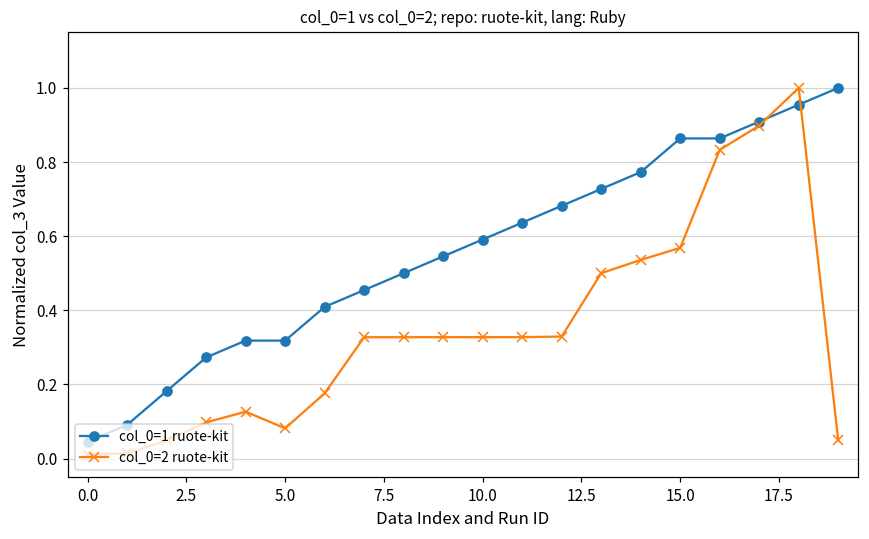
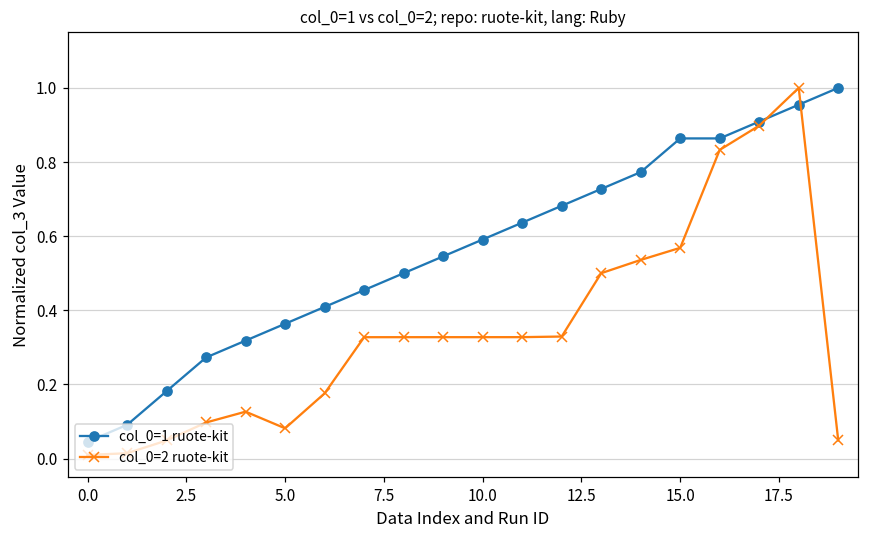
  {
    "col_0=1 ruote-kit": {
-     "5.0": 0.32,
+     "5.0": 0.36,
      "10.0": 0.59,
      "15.0": 0.86
    },
    "col_0=2 ruote-kit": {
      "5.0": 0.08,
      "10.0": 0.33,
      "15.0": 0.57
    }
  }
